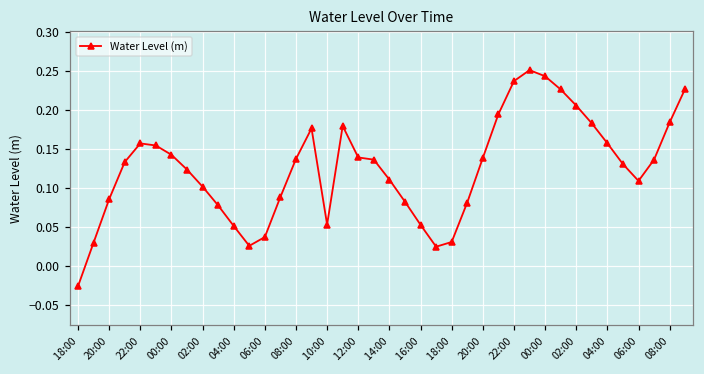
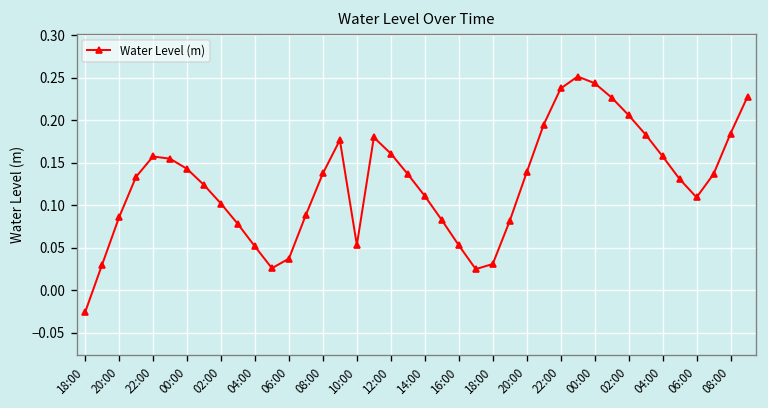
  {
    "10:00": 0.05,
-   "12:00": 0.14,
+   "12:00": 0.16,
    "14:00": 0.11,
    "16:00": 0.05
  }
